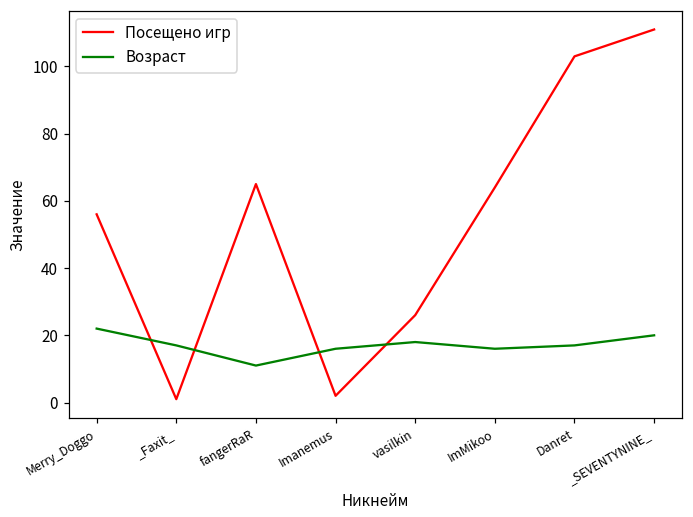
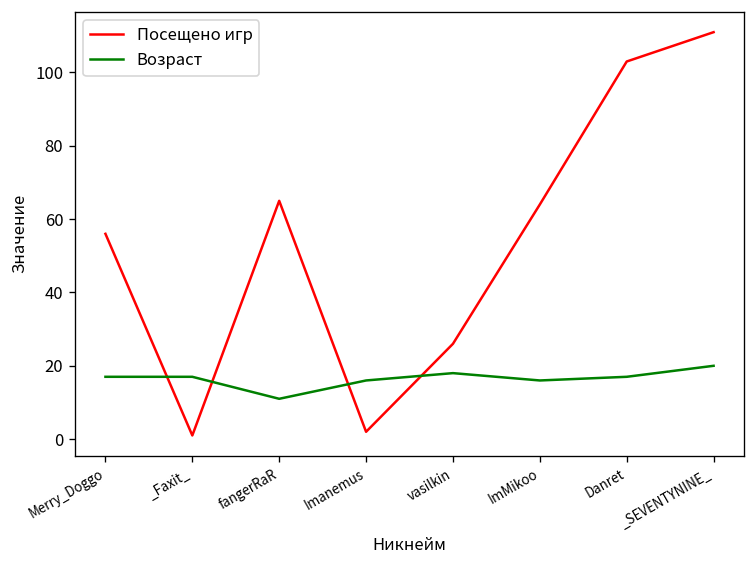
  {
    "Посещено игр": {
      "Merry_Doggo": 56,
      "_Faxit_": 1,
      "fangerRaR": 65,
      "Imanemus": 2,
      "vasilkin": 26,
      "ImMikoo": 64,
      "Danret": 103,
      "_SEVENTYNINE_": 111
    },
    "Возраст": {
-     "Merry_Doggo": 22,
+     "Merry_Doggo": 17,
      "_Faxit_": 17,
      "fangerRaR": 11,
      "Imanemus": 16,
      "vasilkin": 18,
      "ImMikoo": 16,
      "Danret": 17,
      "_SEVENTYNINE_": 20
    }
  }
